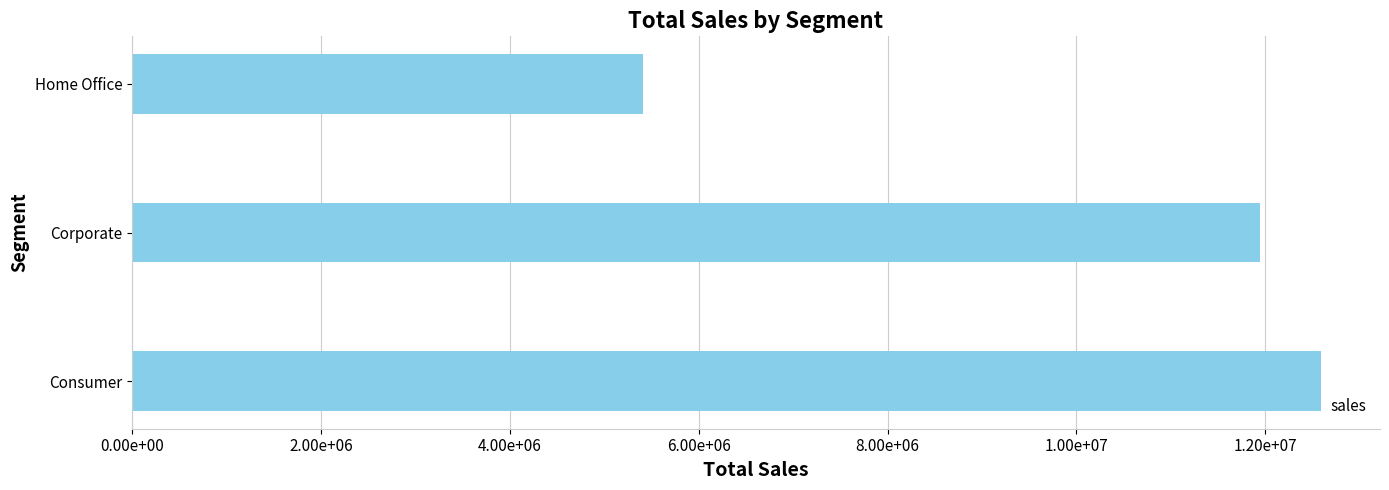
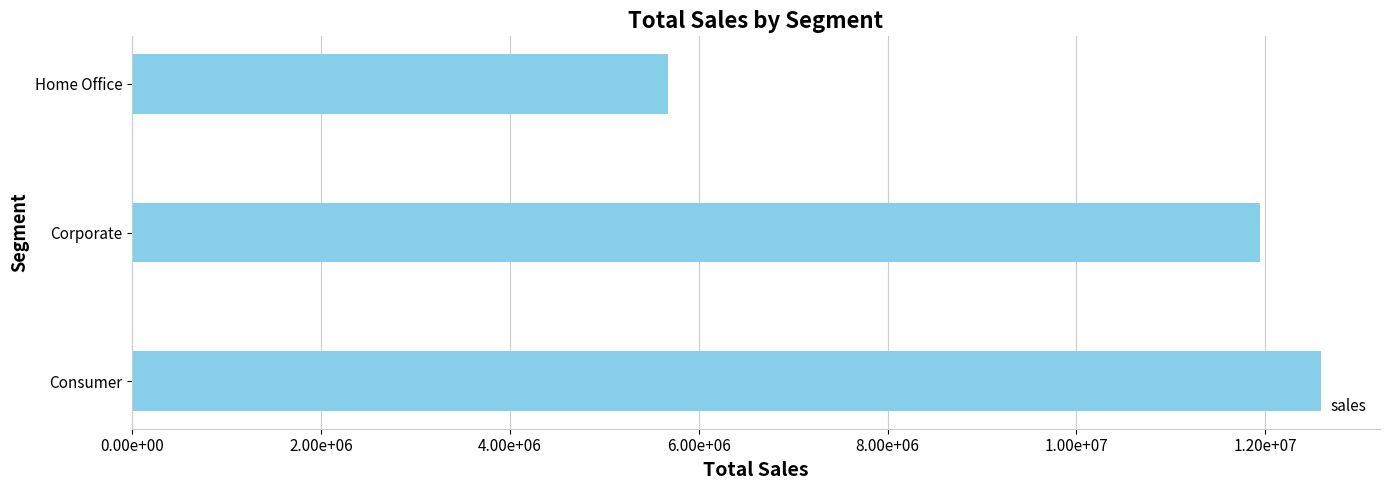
  {
-   "Home Office": 5400000,
+   "Home Office": 5700000,
    "Corporate": 11900000,
    "Consumer": 12600000
  }
